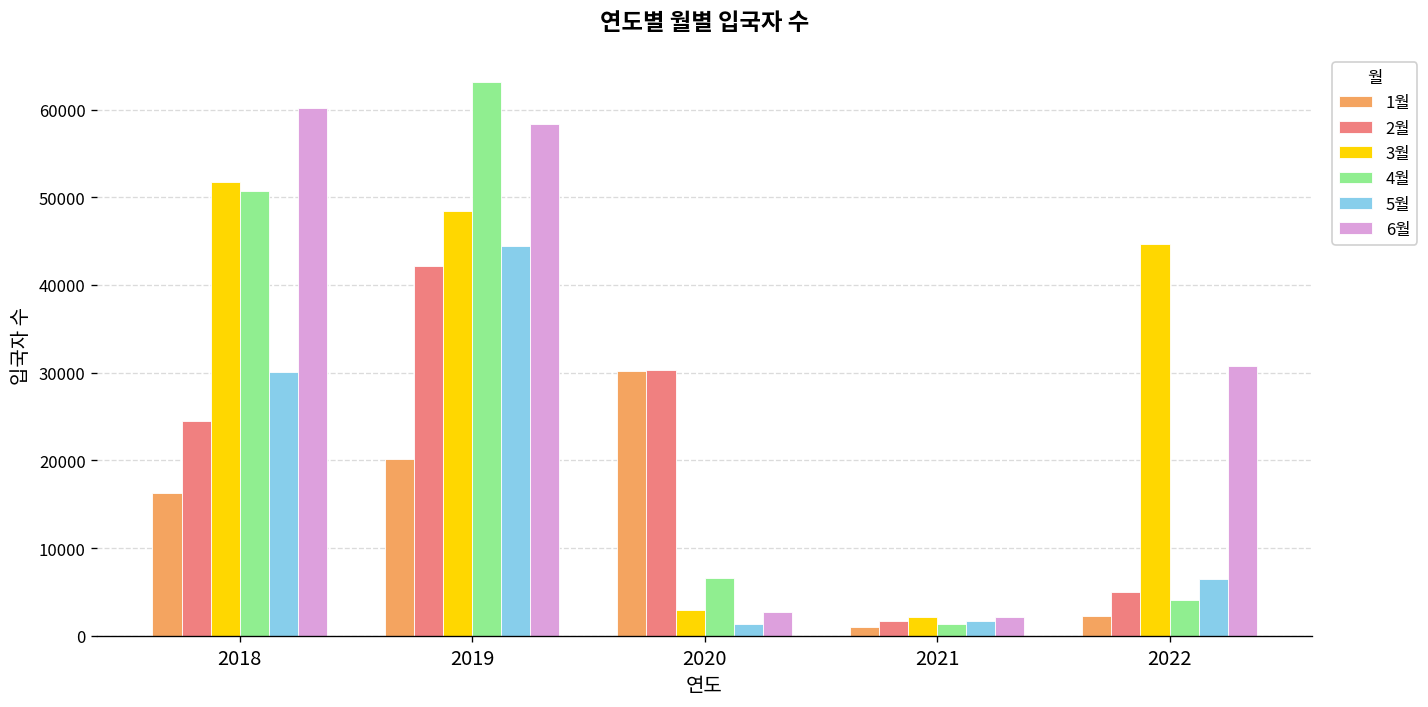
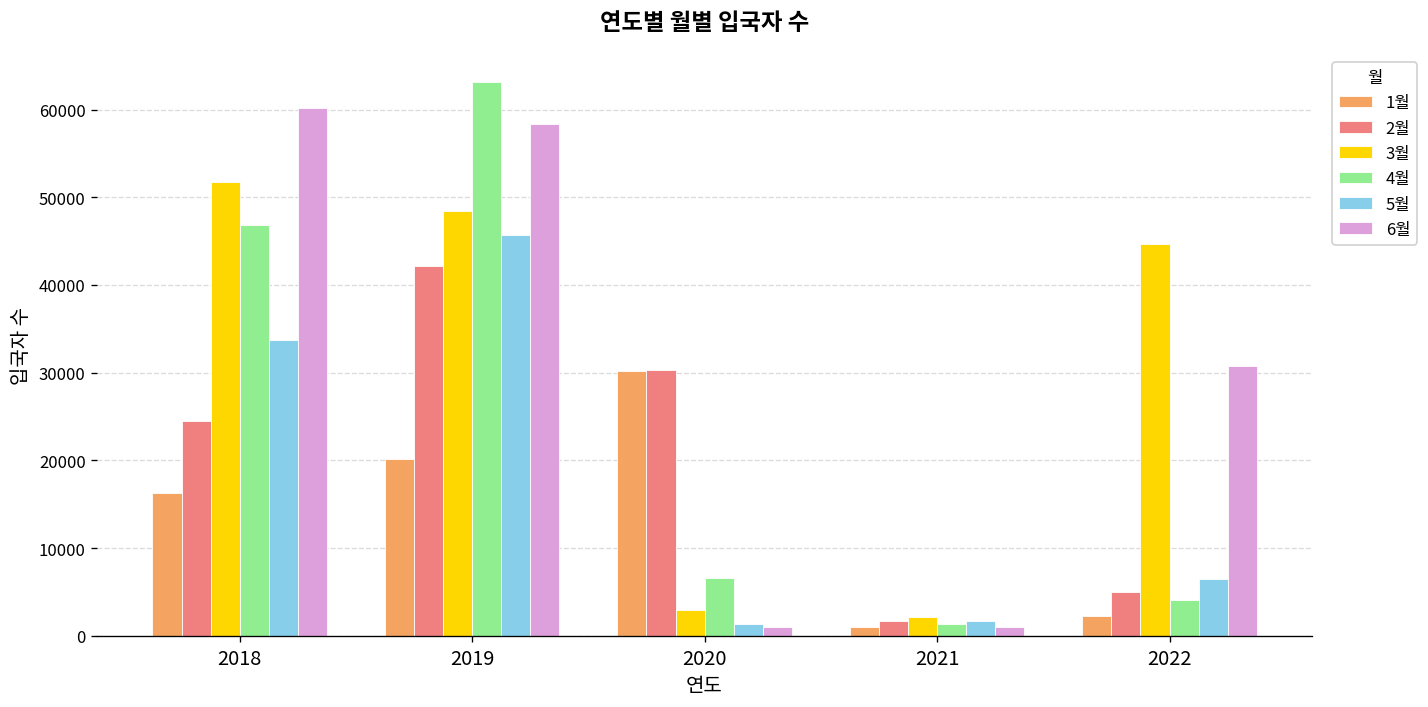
  {
    "3월": {
      "2018": 52000,
      "2019": 48000,
      "2020": 3000,
      "2021": 2000,
      "2022": 45000
    },
    "4월": {
-     "2018": 51000,
+     "2018": 47000,
      "2019": 63000,
      "2020": 7000,
      "2021": 1000,
      "2022": 4000
    },
    "5월": {
-     "2018": 30000,
-     "2019": 44000,
+     "2018": 34000,
+     "2019": 46000,
      "2020": 1000,
      "2021": 2000,
      "2022": 6000
    },
    "6월": {
      "2018": 60000,
      "2019": 58000,
-     "2020": 3000,
-     "2021": 2000,
+     "2020": 1000,
+     "2021": 1000,
      "2022": 31000
    }
  }
